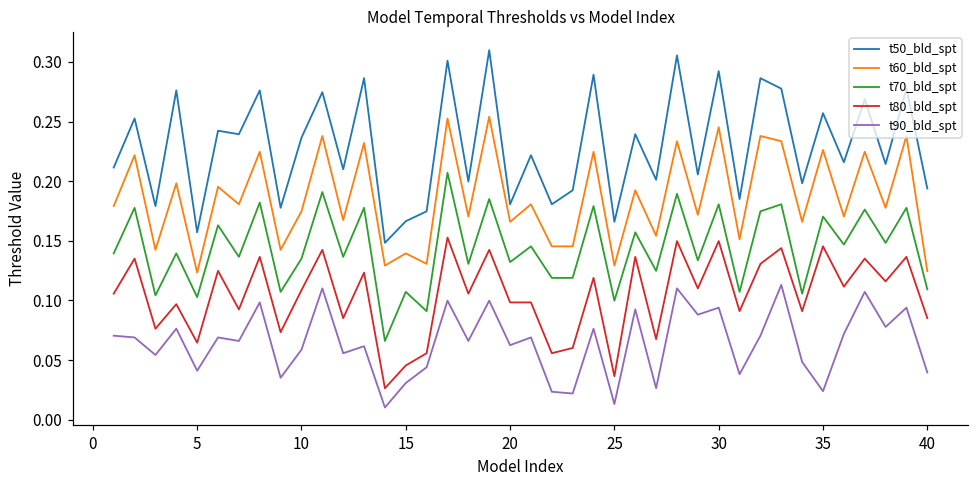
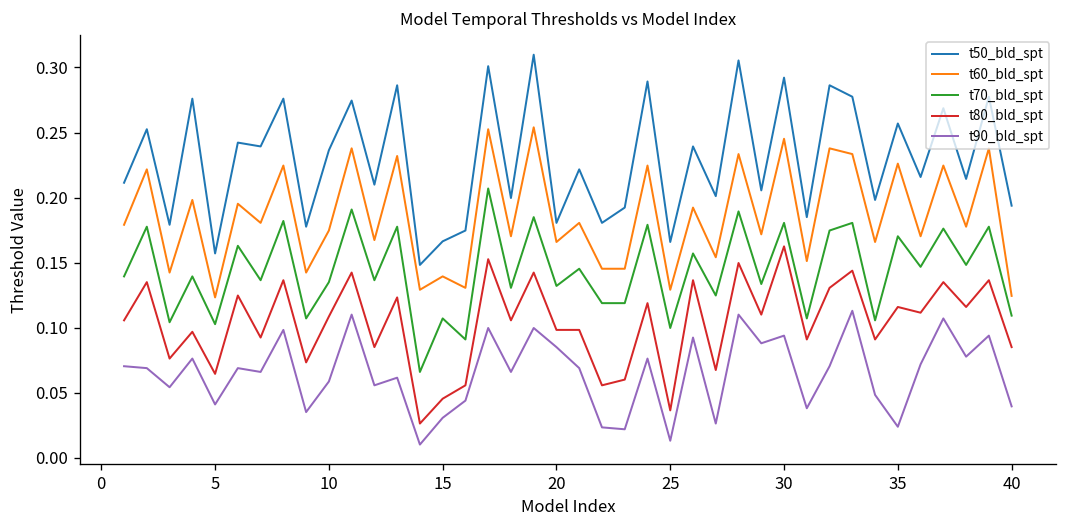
  {
    "t50_bld_spt": {
      "5": 0.157,
      "10": 0.236,
      "15": 0.166,
      "20": 0.181,
      "25": 0.166,
      "30": 0.292,
      "35": 0.257,
      "40": 0.194
    },
    "t60_bld_spt": {
      "5": 0.123,
      "10": 0.175,
      "15": 0.140,
      "20": 0.166,
      "25": 0.129,
      "30": 0.245,
      "35": 0.226,
      "40": 0.125
    },
    "t70_bld_spt": {
      "5": 0.103,
      "10": 0.135,
      "15": 0.107,
      "20": 0.132,
      "25": 0.100,
      "30": 0.181,
      "35": 0.170,
      "40": 0.109
    },
    "t80_bld_spt": {
      "5": 0.065,
      "10": 0.109,
      "15": 0.046,
      "20": 0.098,
      "25": 0.037,
-     "30": 0.150,
-     "35": 0.145,
+     "30": 0.163,
+     "35": 0.116,
      "40": 0.085
    },
    "t90_bld_spt": {
      "5": 0.041,
      "10": 0.059,
      "15": 0.031,
-     "20": 0.063,
+     "20": 0.085,
      "25": 0.013,
      "30": 0.094,
      "35": 0.024,
      "40": 0.040
    }
  }
